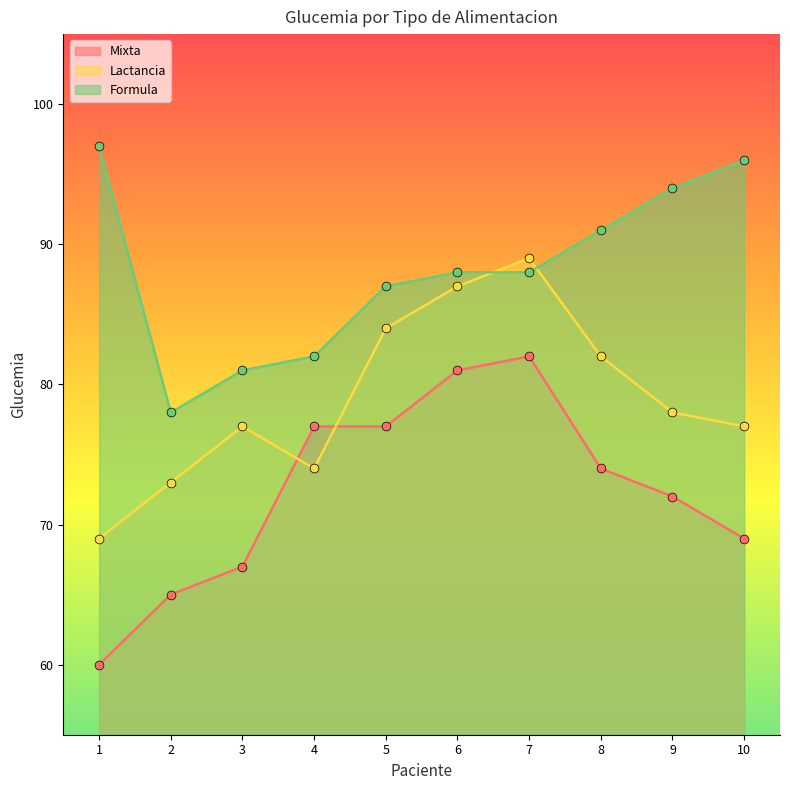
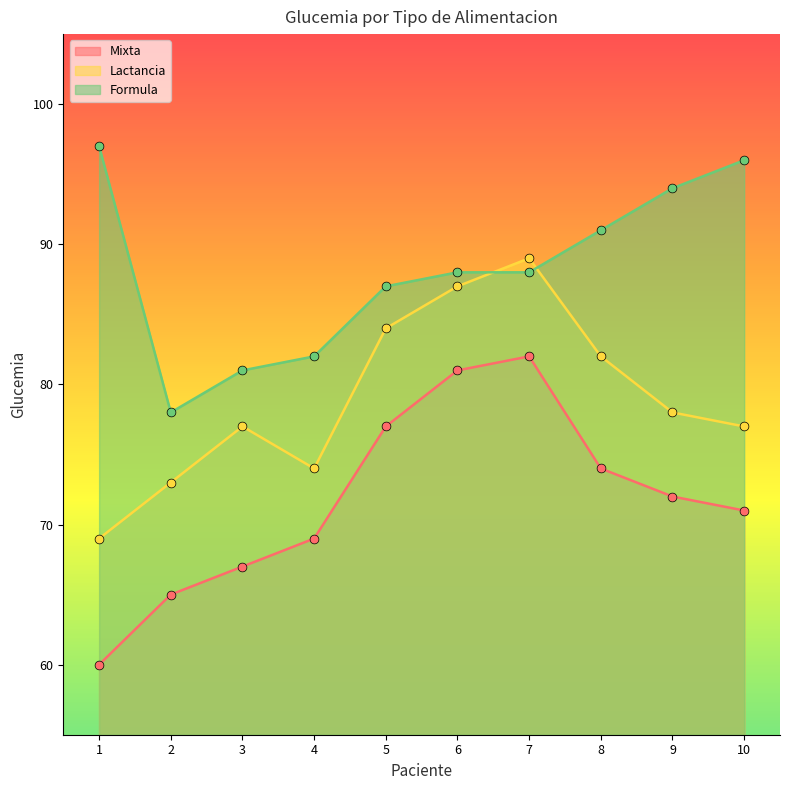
  {
    "Mixta": {
      "1": 60,
      "2": 65,
      "3": 67,
-     "4": 77,
+     "4": 69,
      "5": 77,
      "6": 81,
      "7": 82,
      "8": 74,
      "9": 72,
-     "10": 69
+     "10": 71
    },
    "Lactancia": {
      "1": 69,
      "2": 73,
      "3": 77,
      "4": 74,
      "5": 84,
      "6": 87,
      "7": 89,
      "8": 82,
      "9": 78,
      "10": 77
    },
    "Formula": {
      "1": 97,
      "2": 78,
      "3": 81,
      "4": 82,
      "5": 87,
      "6": 88,
      "7": 88,
      "8": 91,
      "9": 94,
      "10": 96
    }
  }
